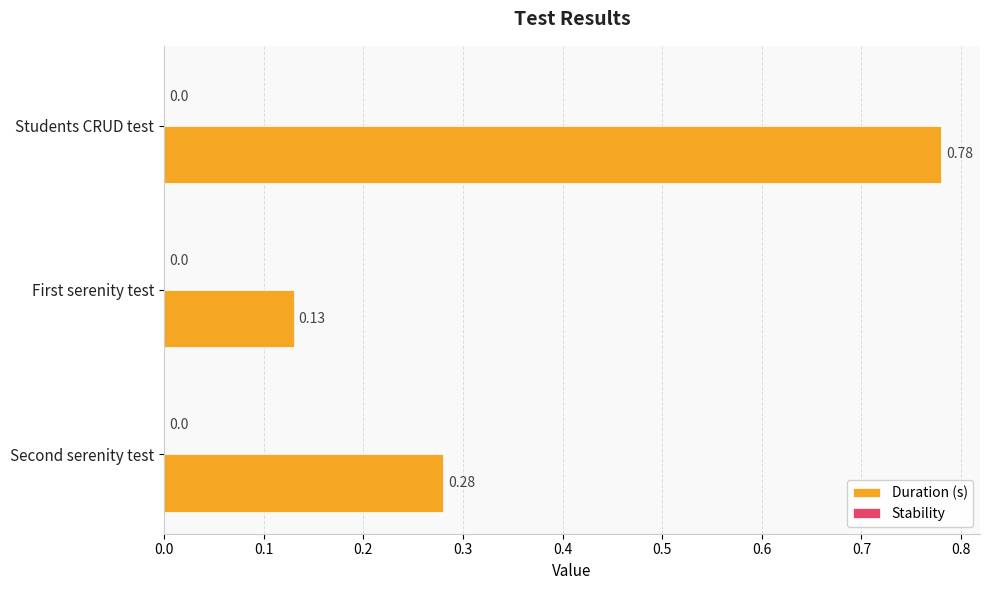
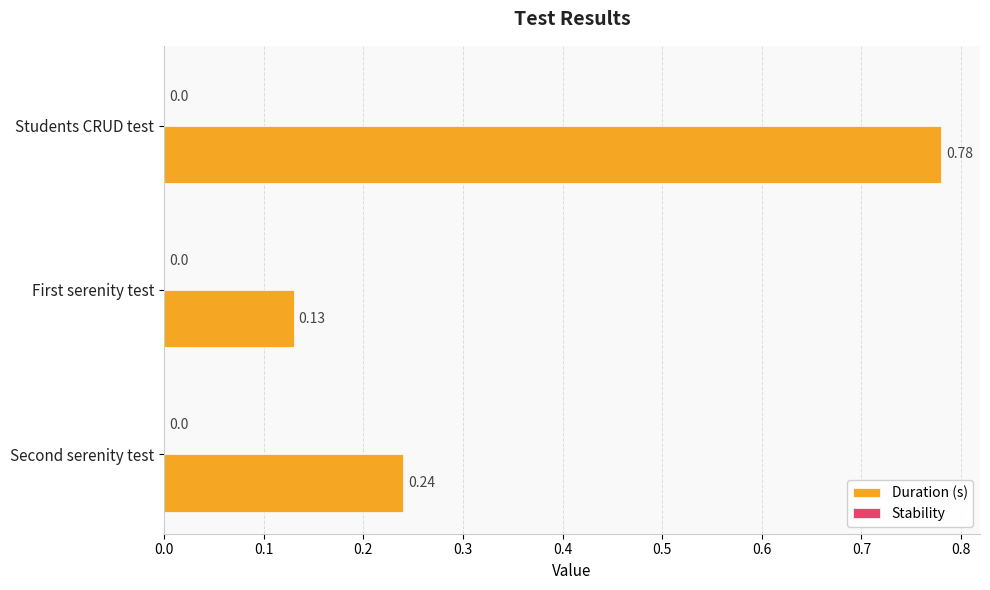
  {
    "Duration (s)": {
      "Students CRUD test": 0.78,
      "First serenity test": 0.13,
-     "Second serenity test": 0.28
+     "Second serenity test": 0.24
    },
    "Stability": {
      "Students CRUD test": 0.0,
      "First serenity test": 0.0,
      "Second serenity test": 0.0
    }
  }
